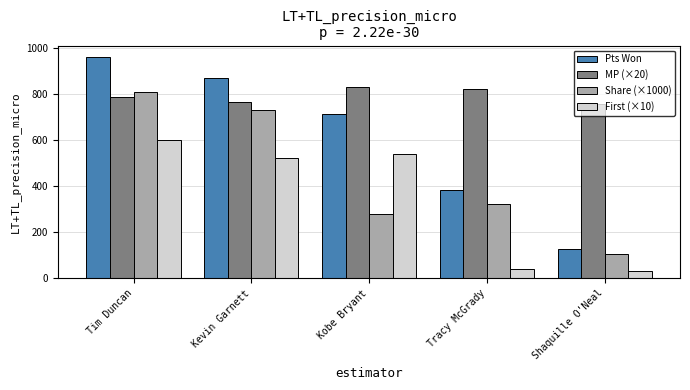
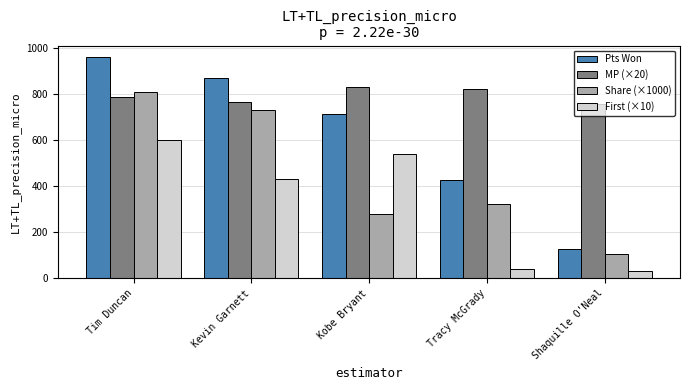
  {
    "Pts Won": {
      "Tim Duncan": 960,
      "Kevin Garnett": 870,
      "Kobe Bryant": 710,
-     "Tracy McGrady": 390,
+     "Tracy McGrady": 430,
      "Shaquille O'Neal": 130
    },
    "MP (×20)": {
      "Tim Duncan": 790,
      "Kevin Garnett": 760,
      "Kobe Bryant": 830,
      "Tracy McGrady": 820
    },
    "Share (×1000)": {
      "Tim Duncan": 810,
      "Kevin Garnett": 730,
      "Kobe Bryant": 280,
      "Tracy McGrady": 320,
      "Shaquille O'Neal": 110
    },
    "First (×10)": {
      "Tim Duncan": 600,
-     "Kevin Garnett": 520,
+     "Kevin Garnett": 430,
      "Kobe Bryant": 540,
      "Tracy McGrady": 40,
      "Shaquille O'Neal": 30
    }
  }
